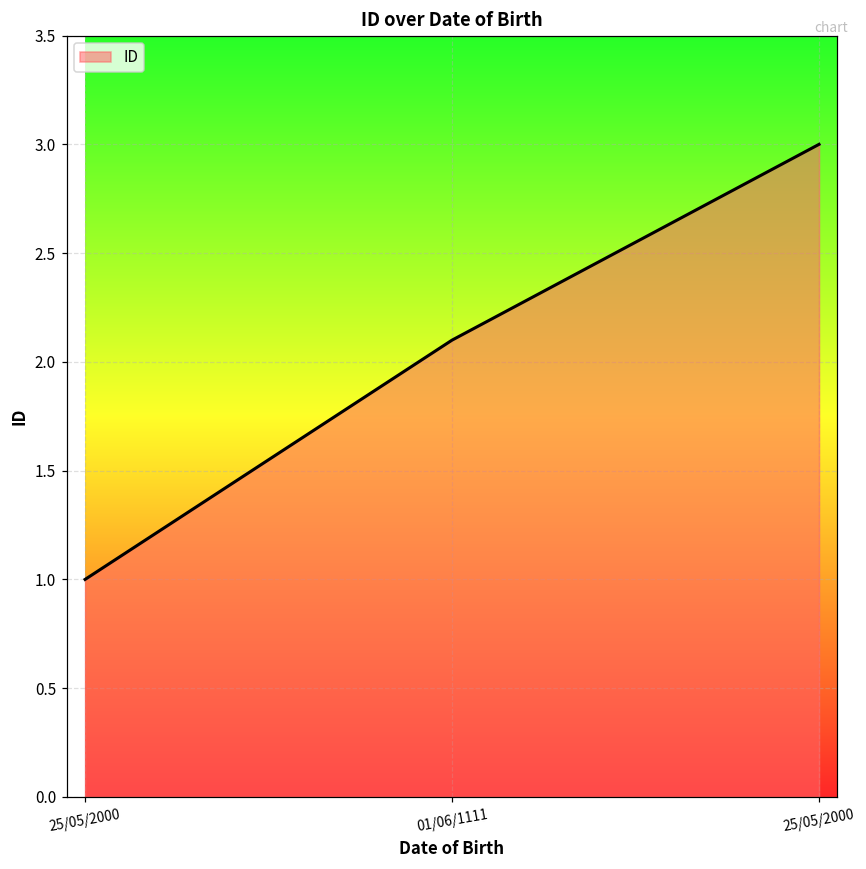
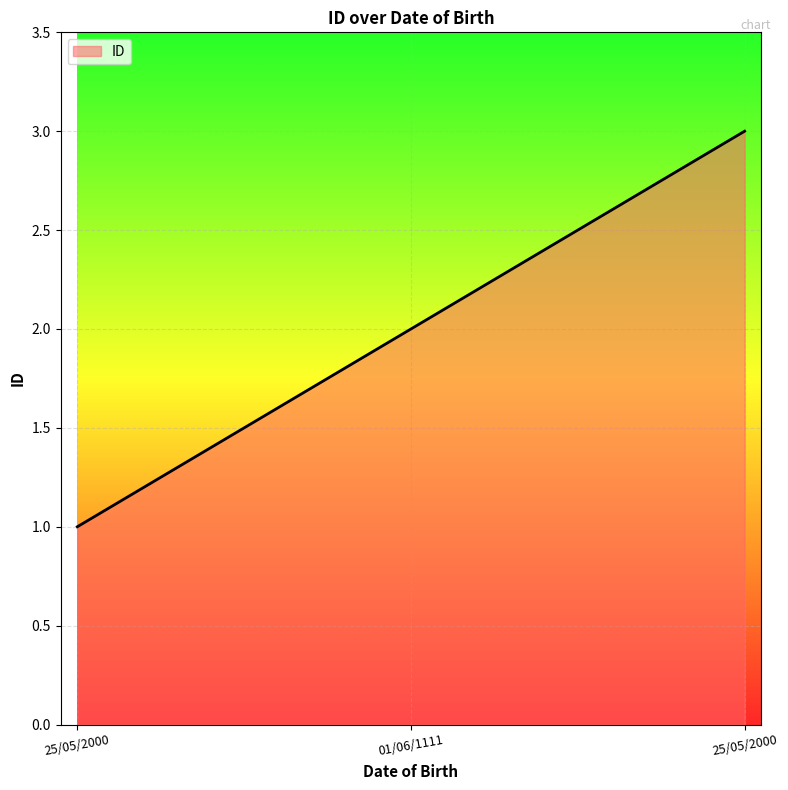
  {
-   "01/06/1111": 2.1
+   "01/06/1111": 2.0
  }
